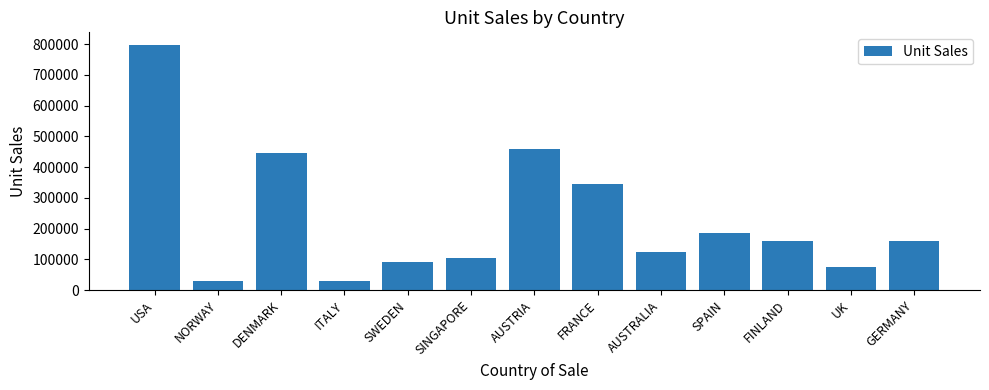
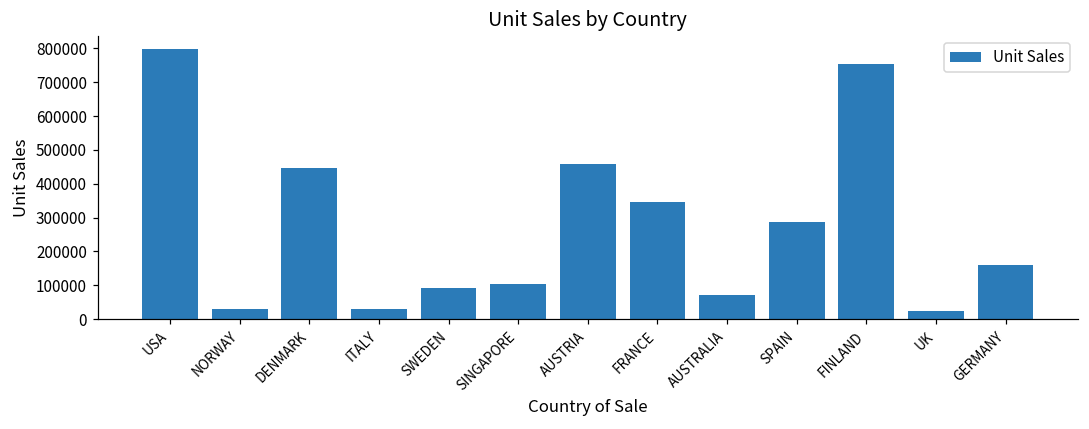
  {
    "USA": 800000,
    "NORWAY": 30000,
    "DENMARK": 450000,
    "ITALY": 30000,
    "SWEDEN": 90000,
    "SINGAPORE": 100000,
    "AUSTRIA": 460000,
    "FRANCE": 350000,
-   "AUSTRALIA": 120000,
-   "SPAIN": 180000,
-   "FINLAND": 160000,
-   "UK": 70000,
+   "AUSTRALIA": 70000,
+   "SPAIN": 290000,
+   "FINLAND": 750000,
+   "UK": 20000,
    "GERMANY": 160000
  }
